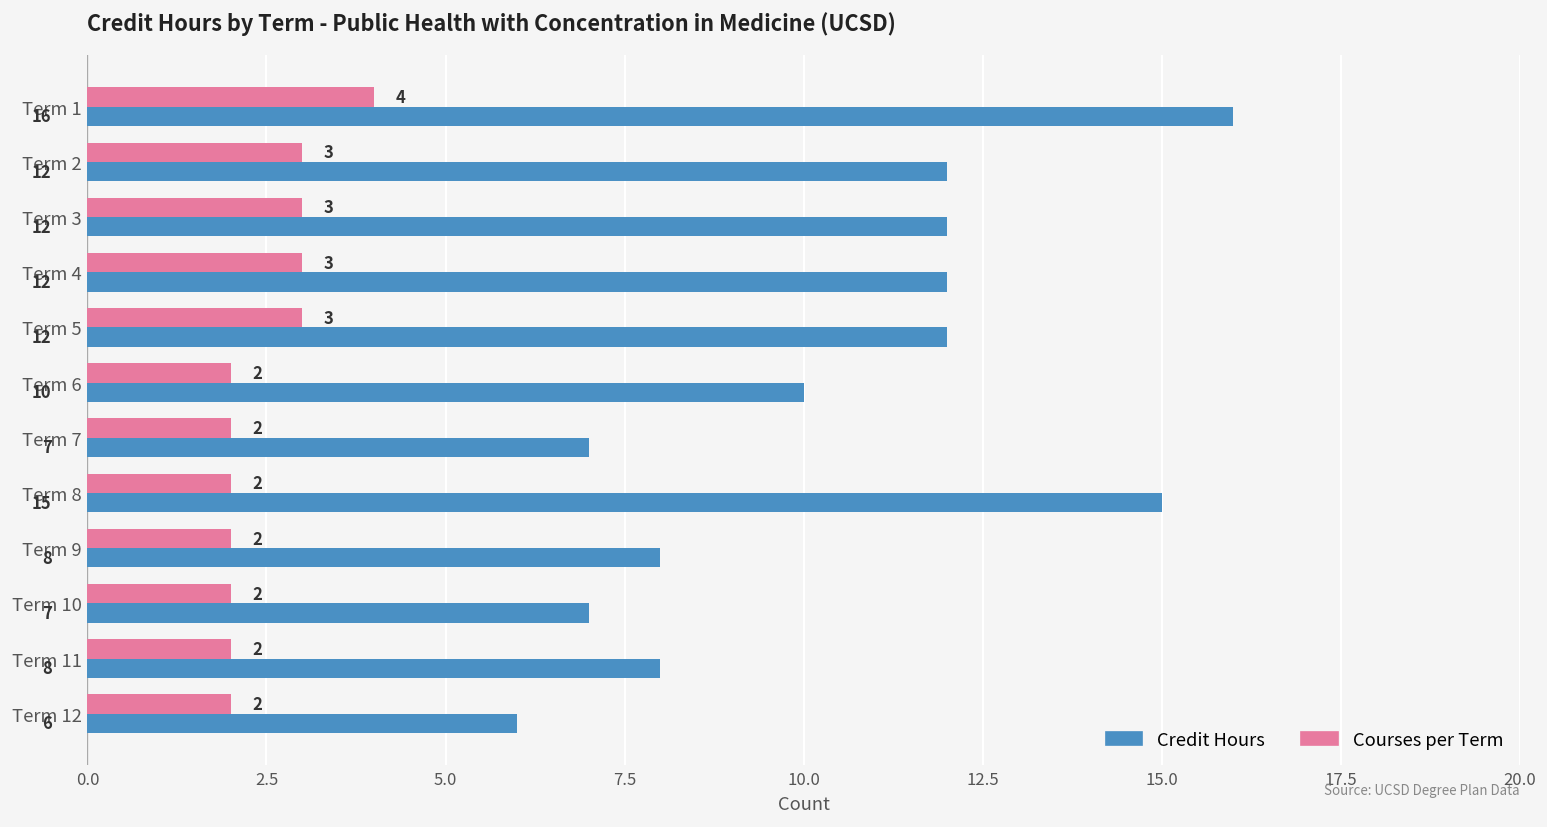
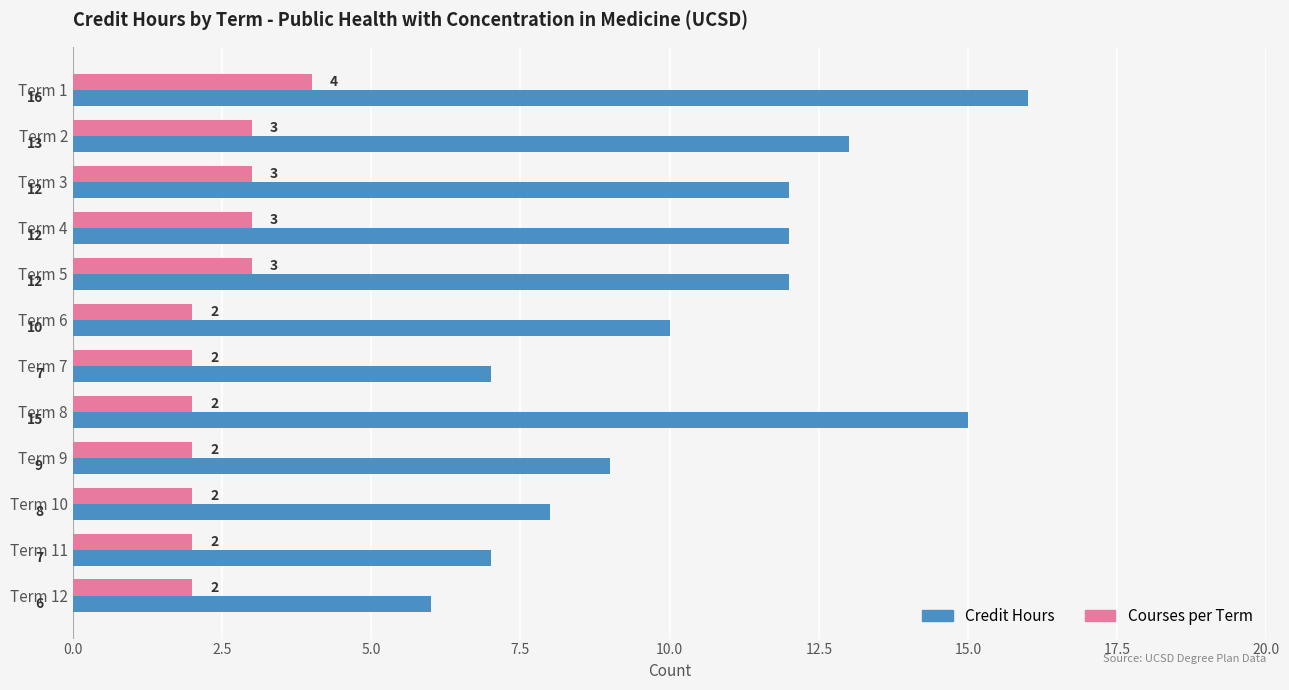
  {
    "Credit Hours": {
-     "Term 2": 12,
-     "Term 9": 8,
-     "Term 10": 7,
-     "Term 11": 8
+     "Term 2": 13,
+     "Term 9": 9,
+     "Term 10": 8,
+     "Term 11": 7
    },
    "Courses per Term": {
      "Term 1": 4,
      "Term 2": 3,
      "Term 3": 3,
      "Term 4": 3,
      "Term 5": 3,
      "Term 6": 2,
      "Term 7": 2,
      "Term 8": 2,
      "Term 9": 2,
      "Term 10": 2,
      "Term 11": 2,
      "Term 12": 2
    }
  }
